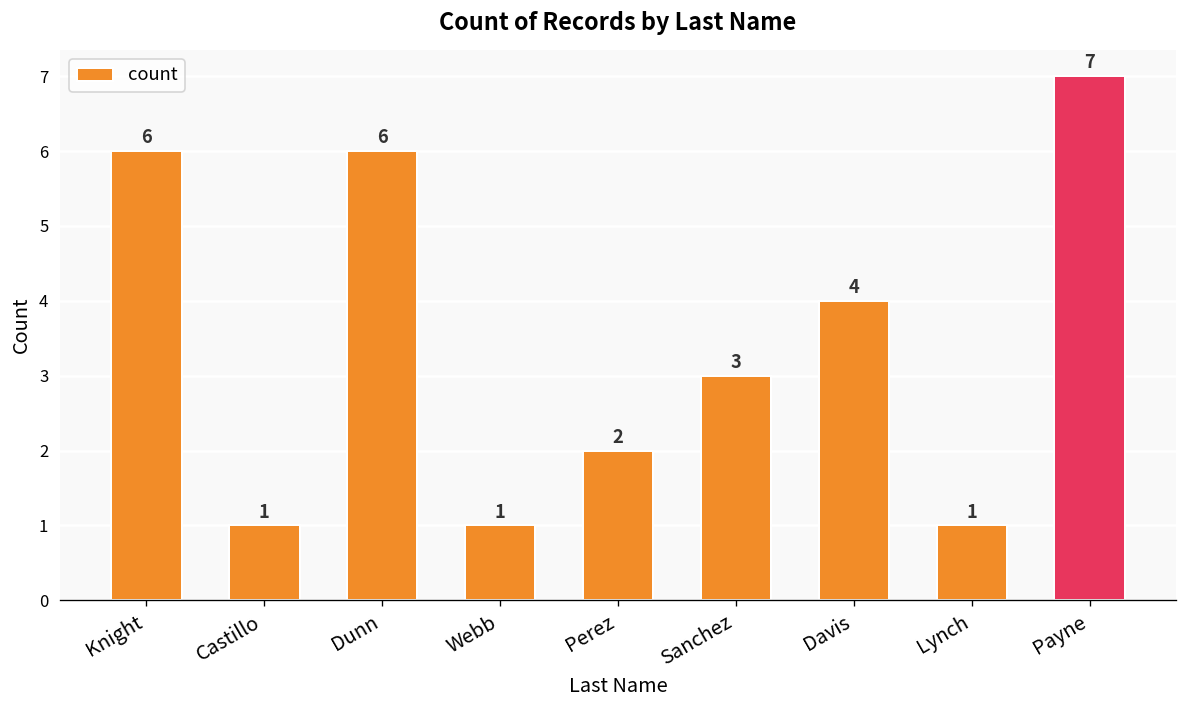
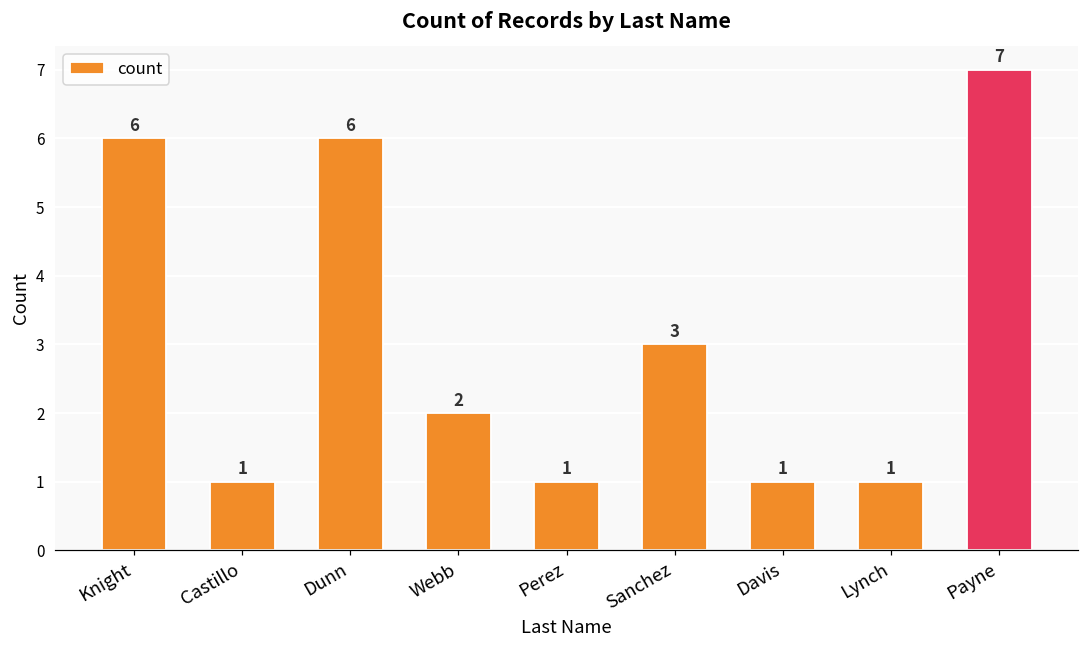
  {
    "Knight": 6,
    "Castillo": 1,
    "Dunn": 6,
-   "Webb": 1,
-   "Perez": 2,
+   "Webb": 2,
+   "Perez": 1,
    "Sanchez": 3,
-   "Davis": 4,
+   "Davis": 1,
    "Lynch": 1,
    "Payne": 7
  }
